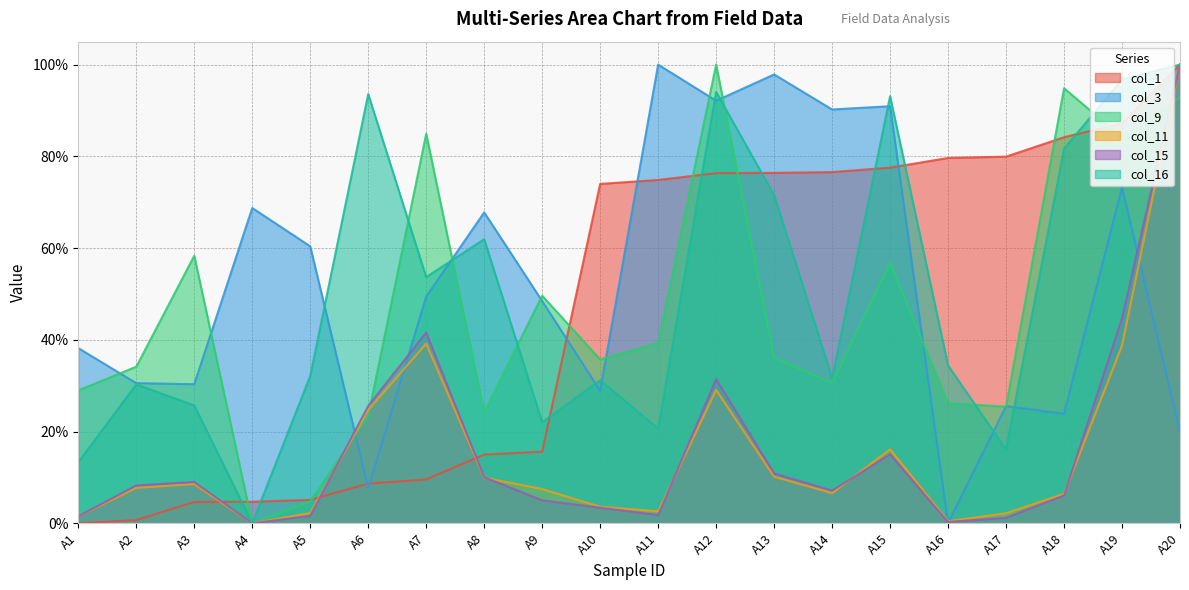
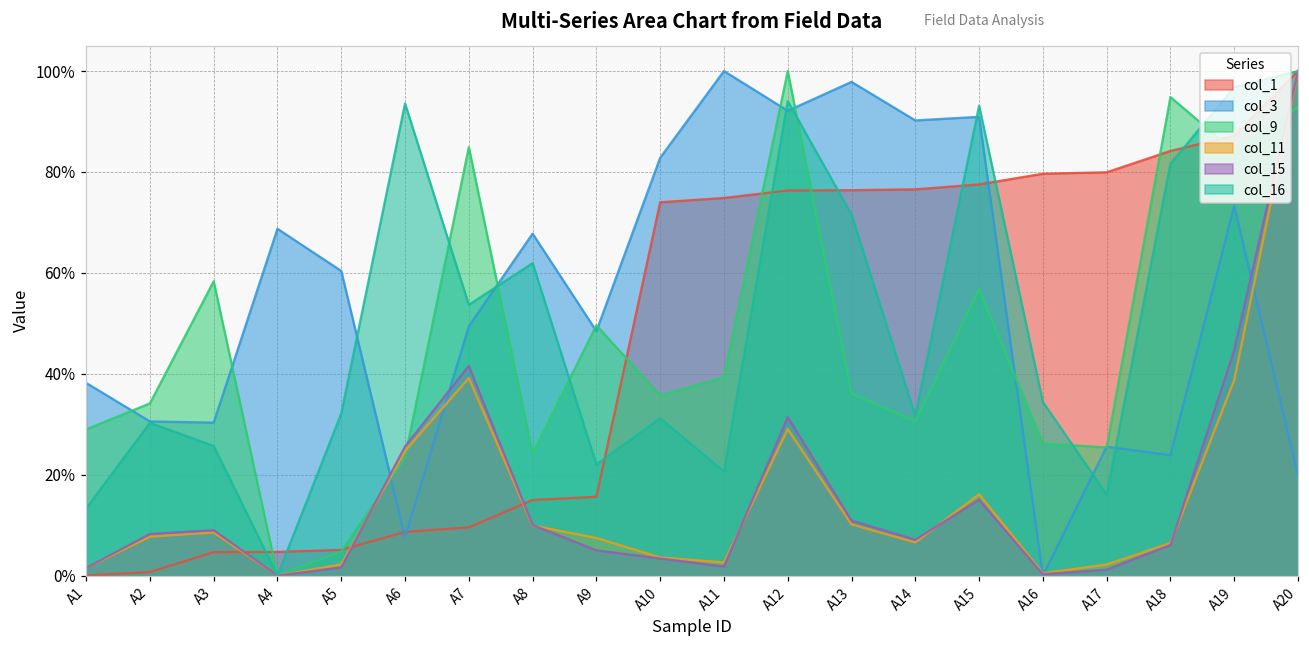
  {
    "col_1": {
      "A1": "0%",
      "A2": "1%",
      "A3": "5%",
      "A4": "5%",
      "A6": "9%",
      "A7": "10%",
      "A8": "15%",
      "A9": "16%",
      "A10": "74%",
      "A11": "75%",
      "A12": "76%",
      "A13": "76%",
      "A14": "77%",
      "A15": "78%",
      "A16": "80%",
      "A17": "80%",
      "A18": "84%"
    },
    "col_3": {
      "A1": "38%",
      "A3": "30%",
      "A4": "69%",
      "A5": "60%",
      "A6": "8%",
      "A7": "49%",
      "A8": "68%",
      "A9": "48%",
-     "A10": "29%",
+     "A10": "83%",
      "A11": "100%",
      "A12": "92%",
      "A13": "98%",
      "A14": "90%",
      "A15": "91%",
      "A18": "24%",
      "A19": "73%",
      "A20": "20%"
    },
    "col_11": {
      "A5": "2%",
      "A6": "25%",
      "A7": "39%",
      "A9": "7%",
      "A11": "3%",
      "A12": "29%",
      "A13": "10%",
      "A15": "16%",
      "A17": "2%",
      "A19": "39%"
    },
    "col_15": {
      "A5": "2%",
      "A6": "26%",
      "A7": "42%",
      "A9": "5%",
      "A11": "2%",
      "A12": "31%",
      "A13": "11%",
      "A15": "15%",
      "A17": "1%",
      "A19": "45%"
    }
  }
